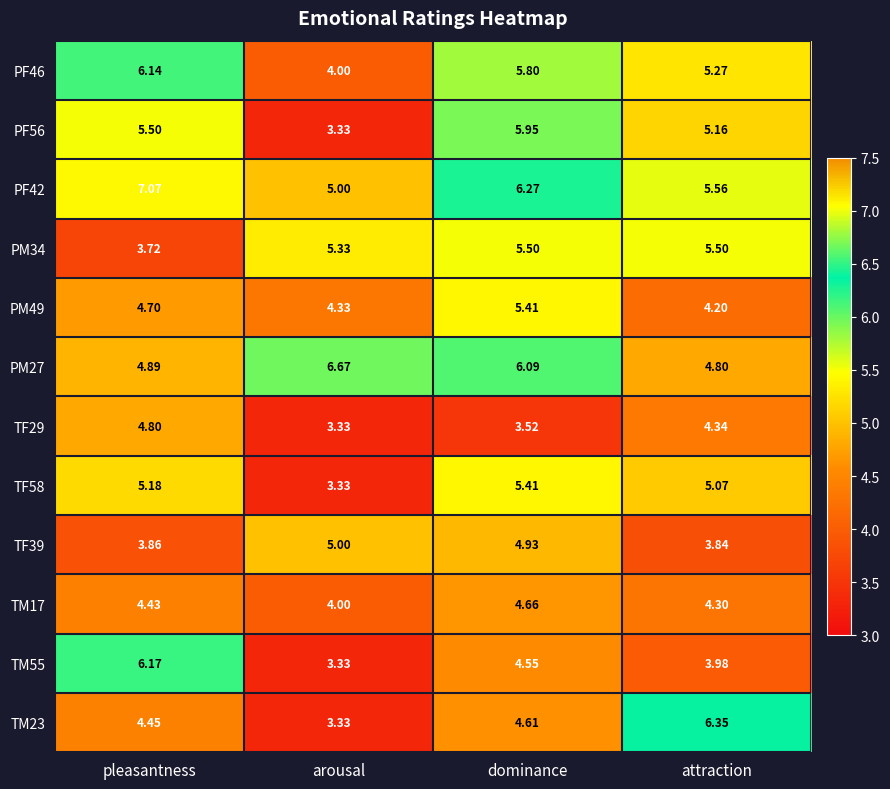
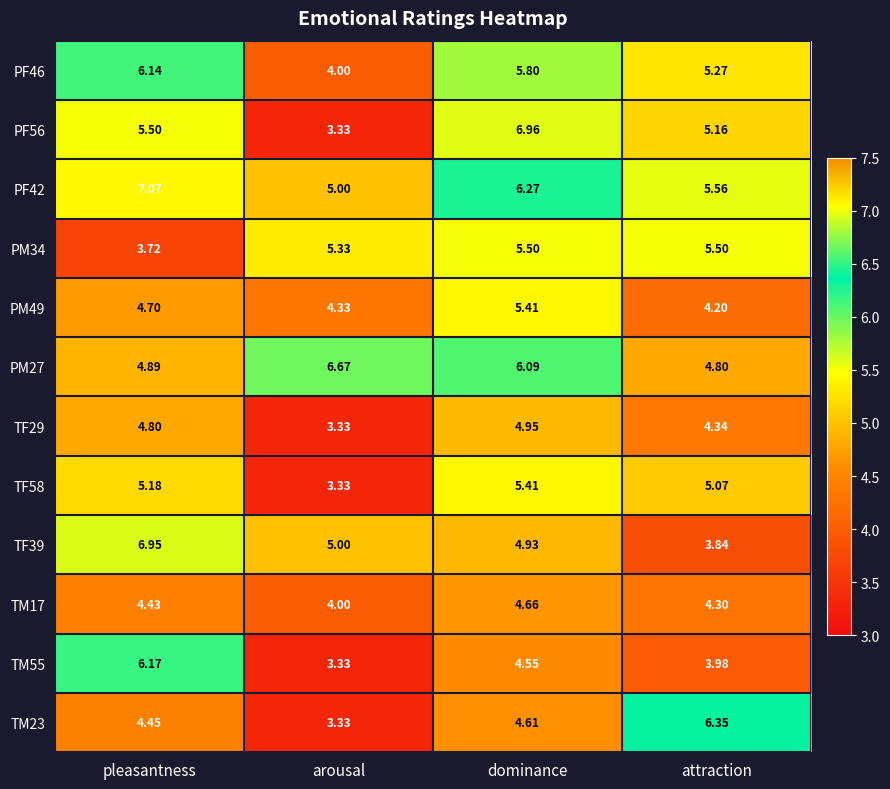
  {
    "PF46": {
      "pleasantness": 6.14,
      "arousal": 4.00,
      "dominance": 5.80,
      "attraction": 5.27
    },
    "PF56": {
      "pleasantness": 5.50,
      "arousal": 3.33,
-     "dominance": 5.95,
+     "dominance": 6.96,
      "attraction": 5.16
    },
    "PF42": {
      "pleasantness": 7.07,
      "arousal": 5.00,
      "dominance": 6.27,
      "attraction": 5.56
    },
    "PM34": {
      "pleasantness": 3.72,
      "arousal": 5.33,
      "dominance": 5.50,
      "attraction": 5.50
    },
    "PM49": {
      "pleasantness": 4.70,
      "arousal": 4.33,
      "dominance": 5.41,
      "attraction": 4.20
    },
    "PM27": {
      "pleasantness": 4.89,
      "arousal": 6.67,
      "dominance": 6.09,
      "attraction": 4.80
    },
    "TF29": {
      "pleasantness": 4.80,
      "arousal": 3.33,
-     "dominance": 3.52,
+     "dominance": 4.95,
      "attraction": 4.34
    },
    "TF58": {
      "pleasantness": 5.18,
      "arousal": 3.33,
      "dominance": 5.41,
      "attraction": 5.07
    },
    "TF39": {
-     "pleasantness": 3.86,
+     "pleasantness": 6.95,
      "arousal": 5.00,
      "dominance": 4.93,
      "attraction": 3.84
    },
    "TM17": {
      "pleasantness": 4.43,
      "arousal": 4.00,
      "dominance": 4.66,
      "attraction": 4.30
    },
    "TM55": {
      "pleasantness": 6.17,
      "arousal": 3.33,
      "dominance": 4.55,
      "attraction": 3.98
    },
    "TM23": {
      "pleasantness": 4.45,
      "arousal": 3.33,
      "dominance": 4.61,
      "attraction": 6.35
    }
  }
